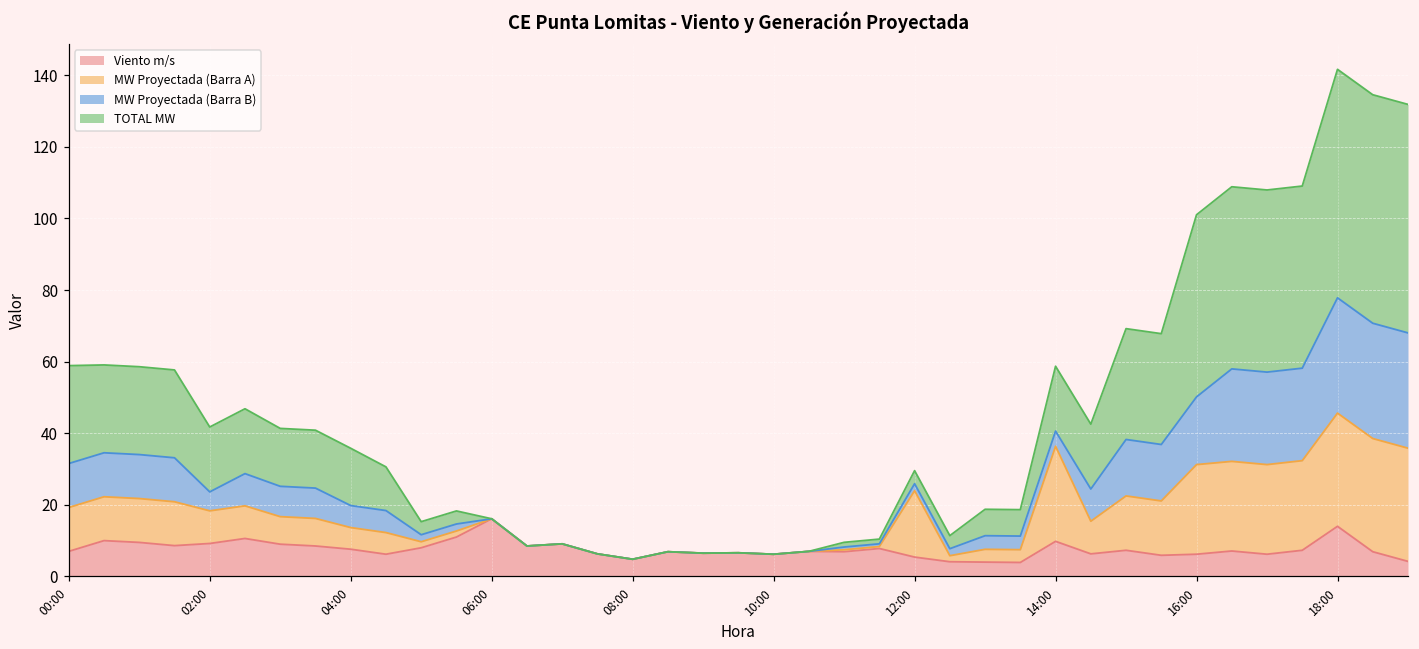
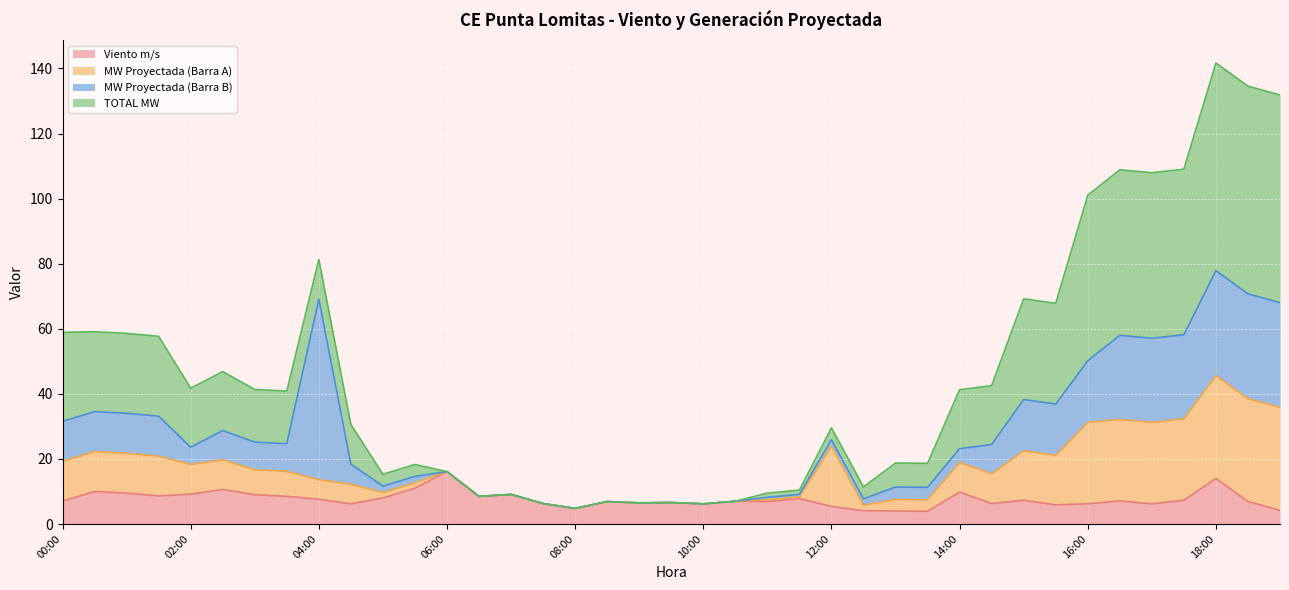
  {
    "Viento m/s": {
      "00:00": 7,
      "02:00": 9,
      "04:00": 8,
      "12:00": 5,
      "14:00": 10,
      "16:00": 6,
      "18:00": 14
    },
    "MW Proyectada (Barra A)": {
      "00:00": 12,
      "02:00": 9,
      "04:00": 6,
      "12:00": 19,
-     "14:00": 27,
+     "14:00": 9,
      "16:00": 25,
      "18:00": 32
    },
    "MW Proyectada (Barra B)": {
      "00:00": 12,
      "02:00": 5,
-     "04:00": 6,
+     "04:00": 55,
      "12:00": 2,
      "14:00": 4,
      "16:00": 19,
      "18:00": 32
    },
    "TOTAL MW": {
      "00:00": 27,
      "02:00": 18,
-     "04:00": 16,
+     "04:00": 12,
      "12:00": 4,
      "14:00": 18,
      "16:00": 51,
      "18:00": 64
    }
  }
